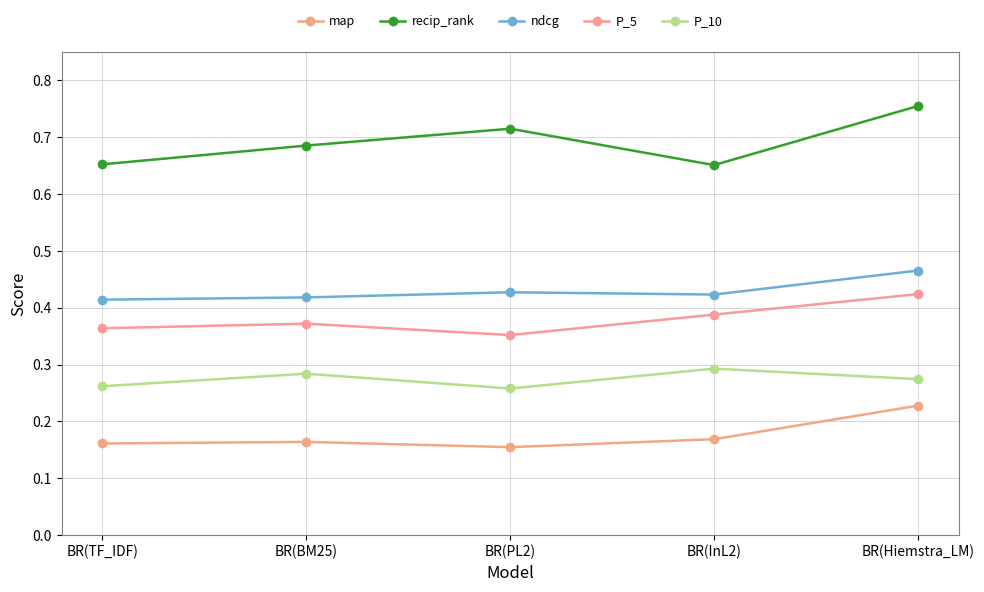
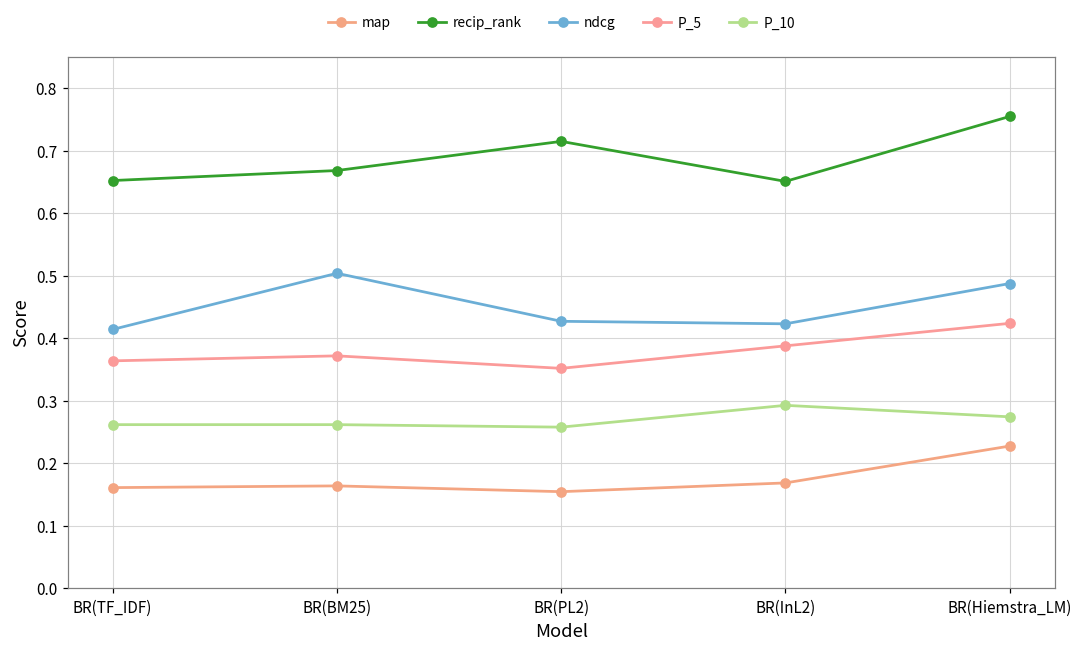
  {
    "recip_rank": {
      "BR(TF_IDF)": 0.65,
-     "BR(BM25)": 0.69,
+     "BR(BM25)": 0.67,
      "BR(PL2)": 0.71,
      "BR(InL2)": 0.65,
      "BR(Hiemstra_LM)": 0.75
    },
    "ndcg": {
      "BR(TF_IDF)": 0.41,
-     "BR(BM25)": 0.42,
+     "BR(BM25)": 0.50,
      "BR(PL2)": 0.43,
      "BR(InL2)": 0.42,
-     "BR(Hiemstra_LM)": 0.47
+     "BR(Hiemstra_LM)": 0.49
    },
    "P_10": {
      "BR(TF_IDF)": 0.26,
-     "BR(BM25)": 0.28,
+     "BR(BM25)": 0.26,
      "BR(PL2)": 0.26,
      "BR(InL2)": 0.29,
      "BR(Hiemstra_LM)": 0.27
    }
  }
